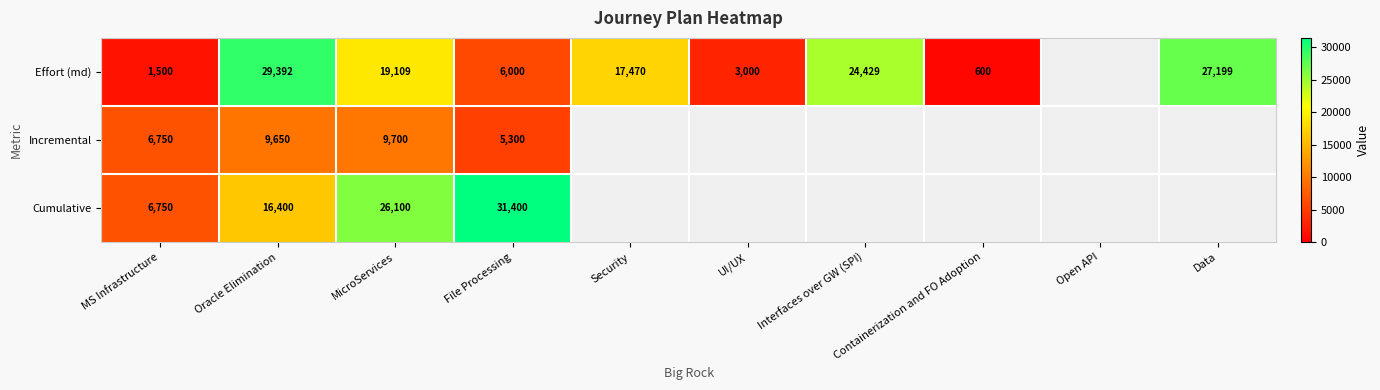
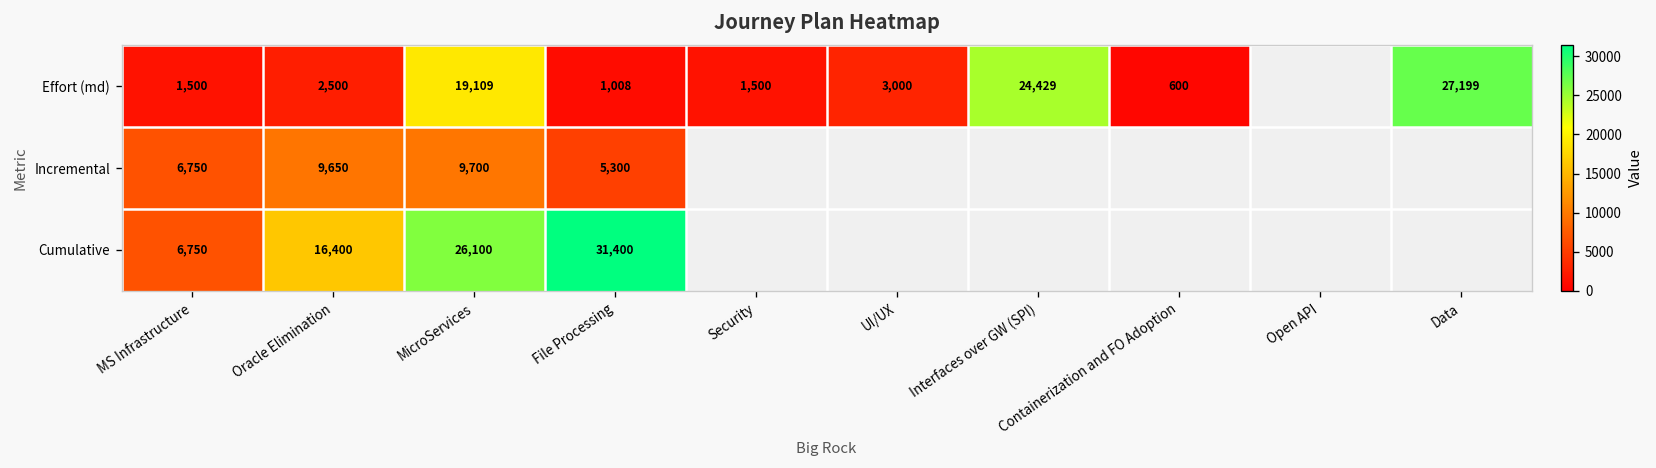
  {
    "Effort (md)": {
      "MS Infrastructure": "1,500",
-     "Oracle Elimination": "29,392",
+     "Oracle Elimination": "2,500",
      "MicroServices": "19,109",
-     "File Processing": "6,000",
-     "Security": "17,470",
+     "File Processing": "1,008",
+     "Security": "1,500",
      "UI/UX": "3,000",
      "Interfaces over GW (SPI)": "24,429",
      "Containerization and FO Adoption": "600",
      "Data": "27,199"
    },
    "Incremental": {
      "MS Infrastructure": "6,750",
      "Oracle Elimination": "9,650",
      "MicroServices": "9,700",
      "File Processing": "5,300"
    },
    "Cumulative": {
      "MS Infrastructure": "6,750",
      "Oracle Elimination": "16,400",
      "MicroServices": "26,100",
      "File Processing": "31,400"
    }
  }
